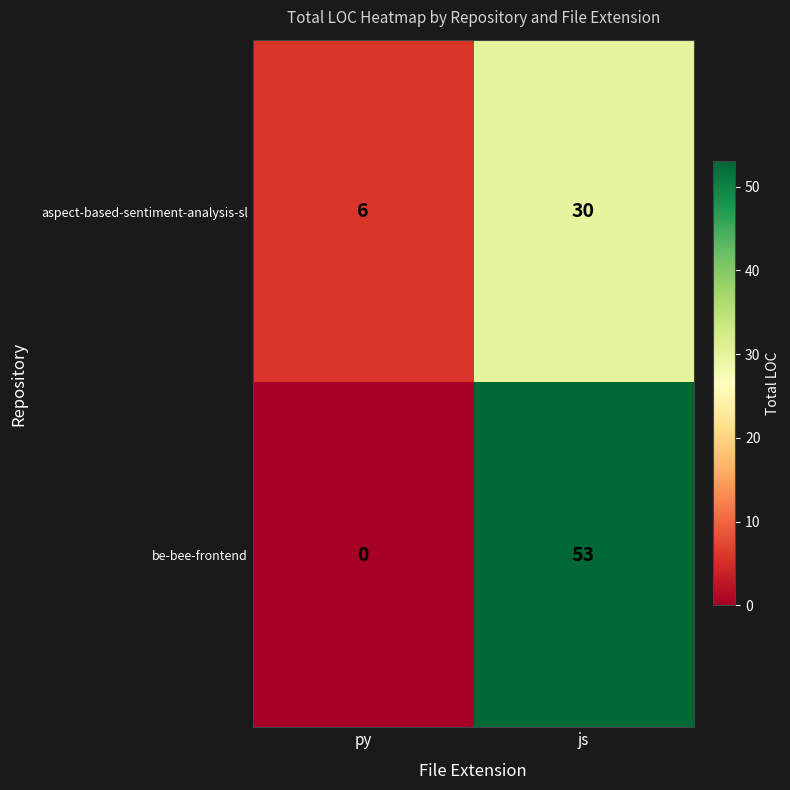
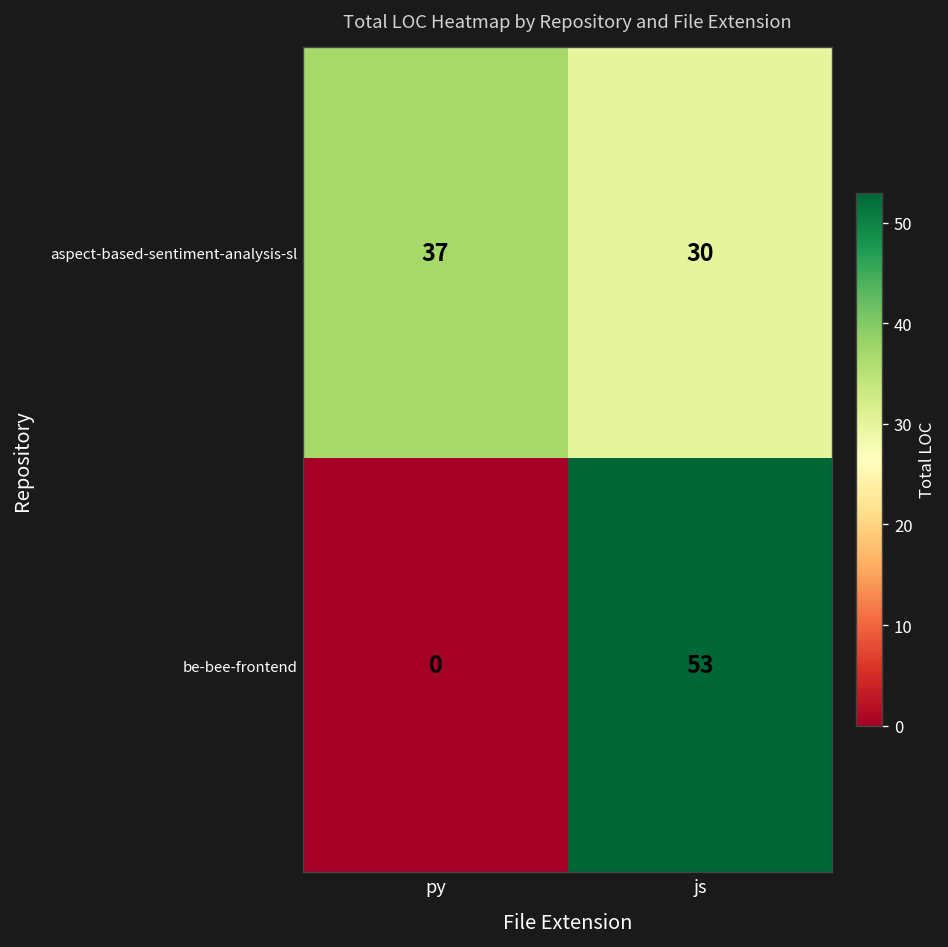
  {
    "aspect-based-sentiment-analysis-sl": {
-     "py": 6,
+     "py": 37,
      "js": 30
    },
    "be-bee-frontend": {
      "py": 0,
      "js": 53
    }
  }
